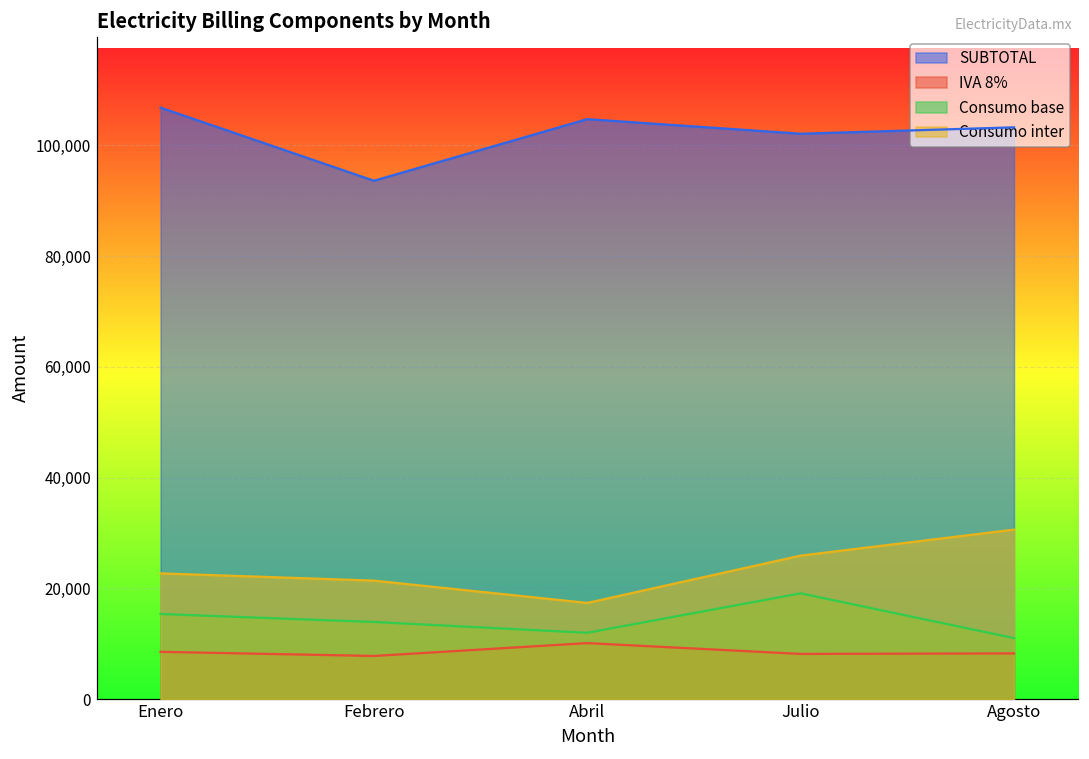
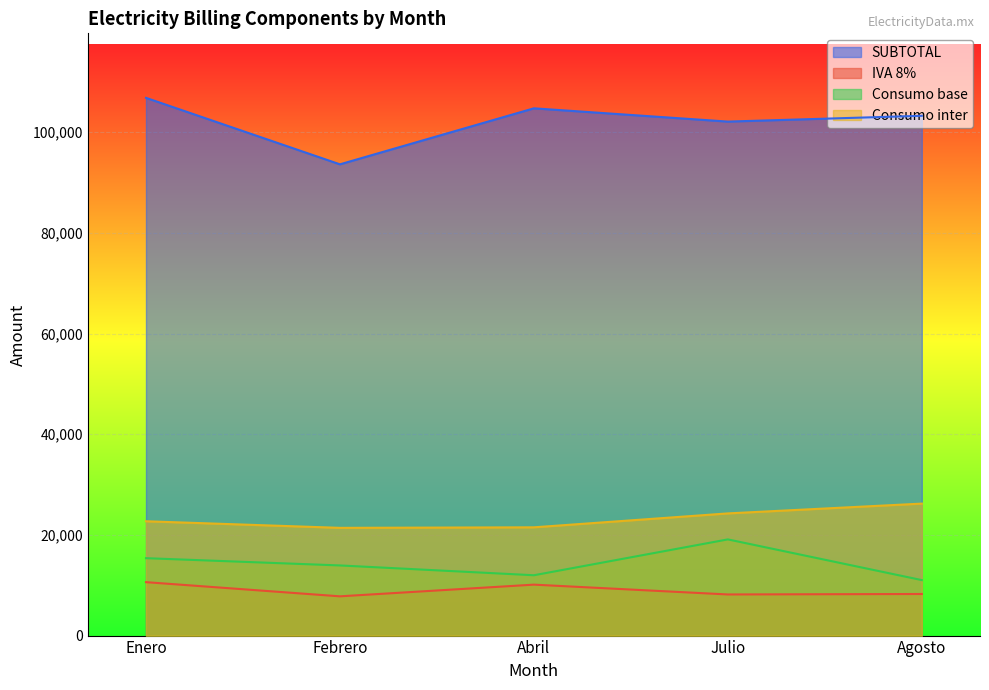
  {
    "SUBTOTAL": {
      "Enero": "107,000",
      "Febrero": "94,000",
      "Abril": "105,000",
      "Julio": "102,000"
    },
    "IVA 8%": {
-     "Enero": "9,000",
+     "Enero": "11,000",
      "Febrero": "8,000",
      "Abril": "10,000",
      "Julio": "8,000",
      "Agosto": "8,000"
    },
    "Consumo base": {
      "Enero": "15,000",
      "Febrero": "14,000",
      "Abril": "12,000",
      "Julio": "19,000",
      "Agosto": "11,000"
    },
    "Consumo inter": {
      "Enero": "23,000",
      "Febrero": "21,000",
-     "Abril": "17,000",
-     "Julio": "26,000",
-     "Agosto": "31,000"
+     "Abril": "22,000",
+     "Julio": "24,000",
+     "Agosto": "26,000"
    }
  }
